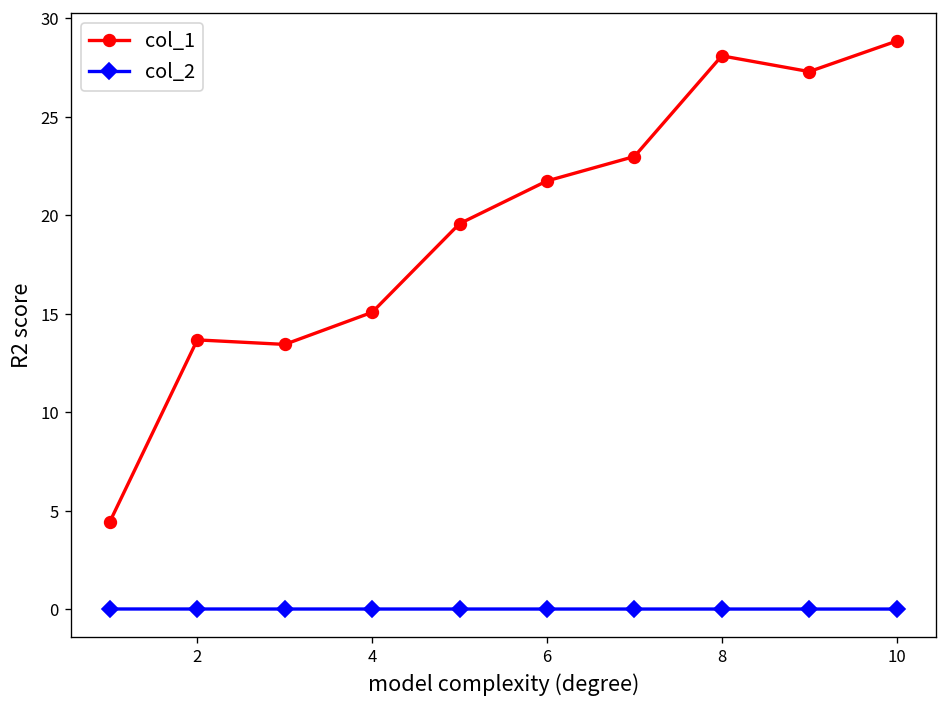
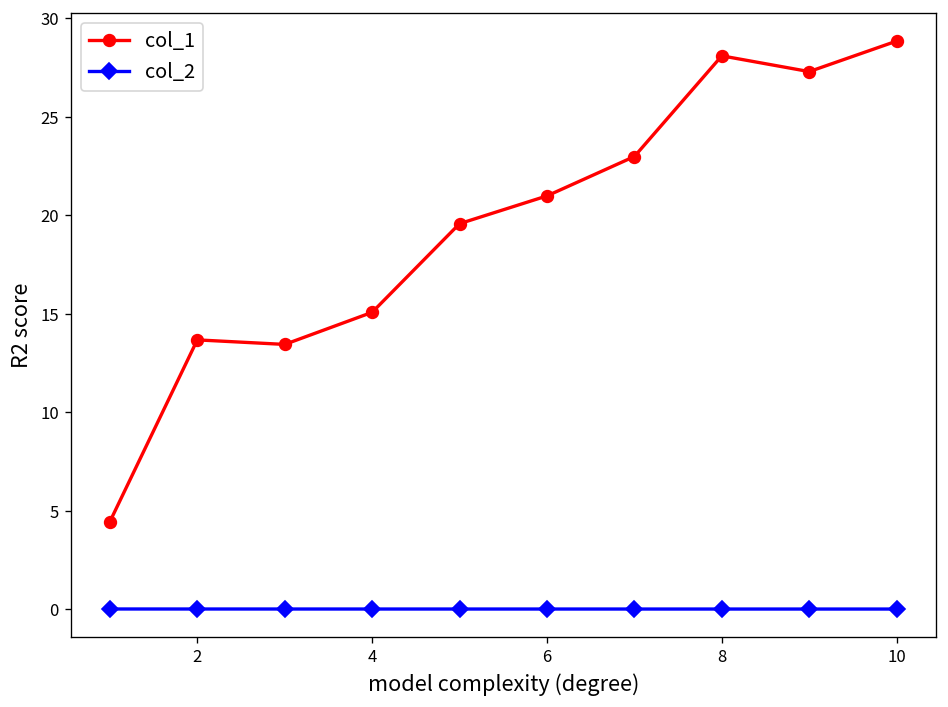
  {
    "col_1": {
      "2": 13.7,
      "4": 15.1,
-     "6": 21.7,
+     "6": 21.0,
      "8": 28.1,
      "10": 28.8
    },
    "col_2": {
      "2": 0.0,
      "4": 0.0,
      "6": 0.0,
      "8": 0.0,
      "10": 0.0
    }
  }
